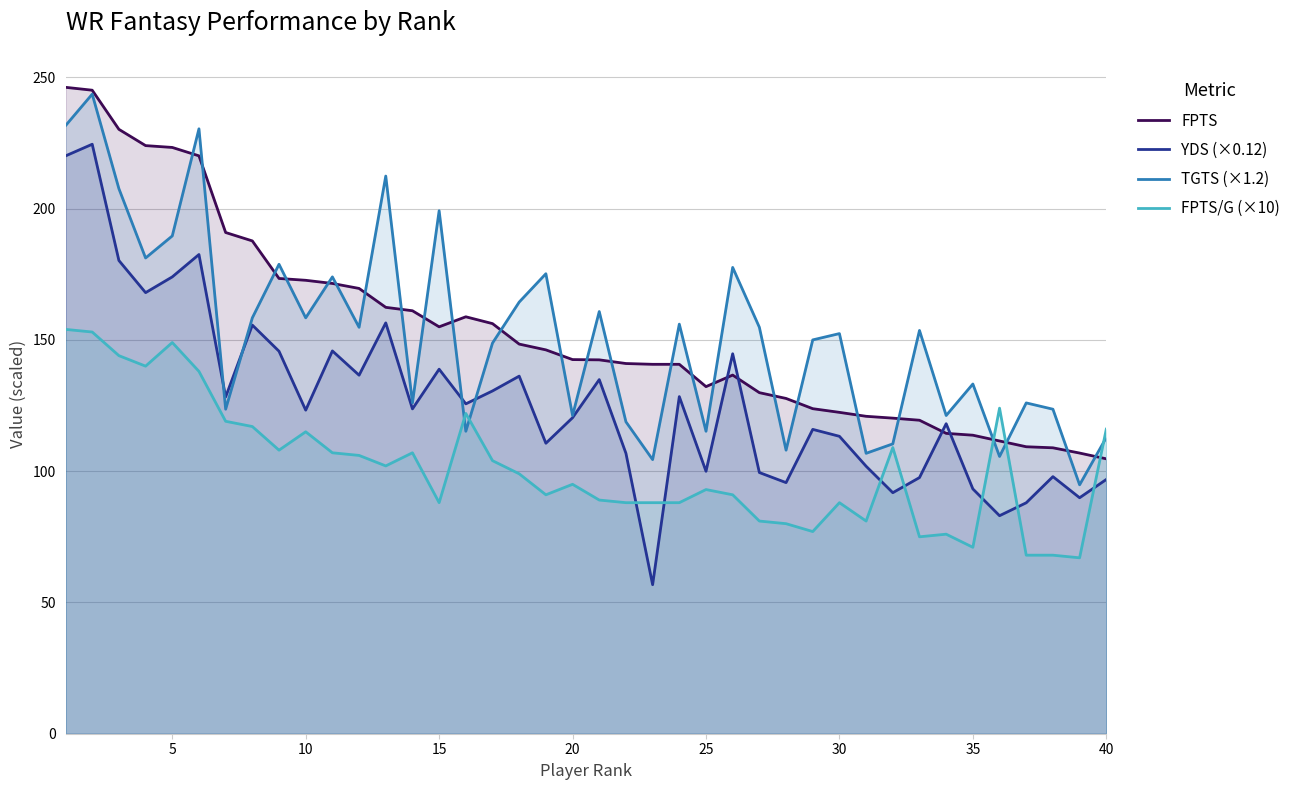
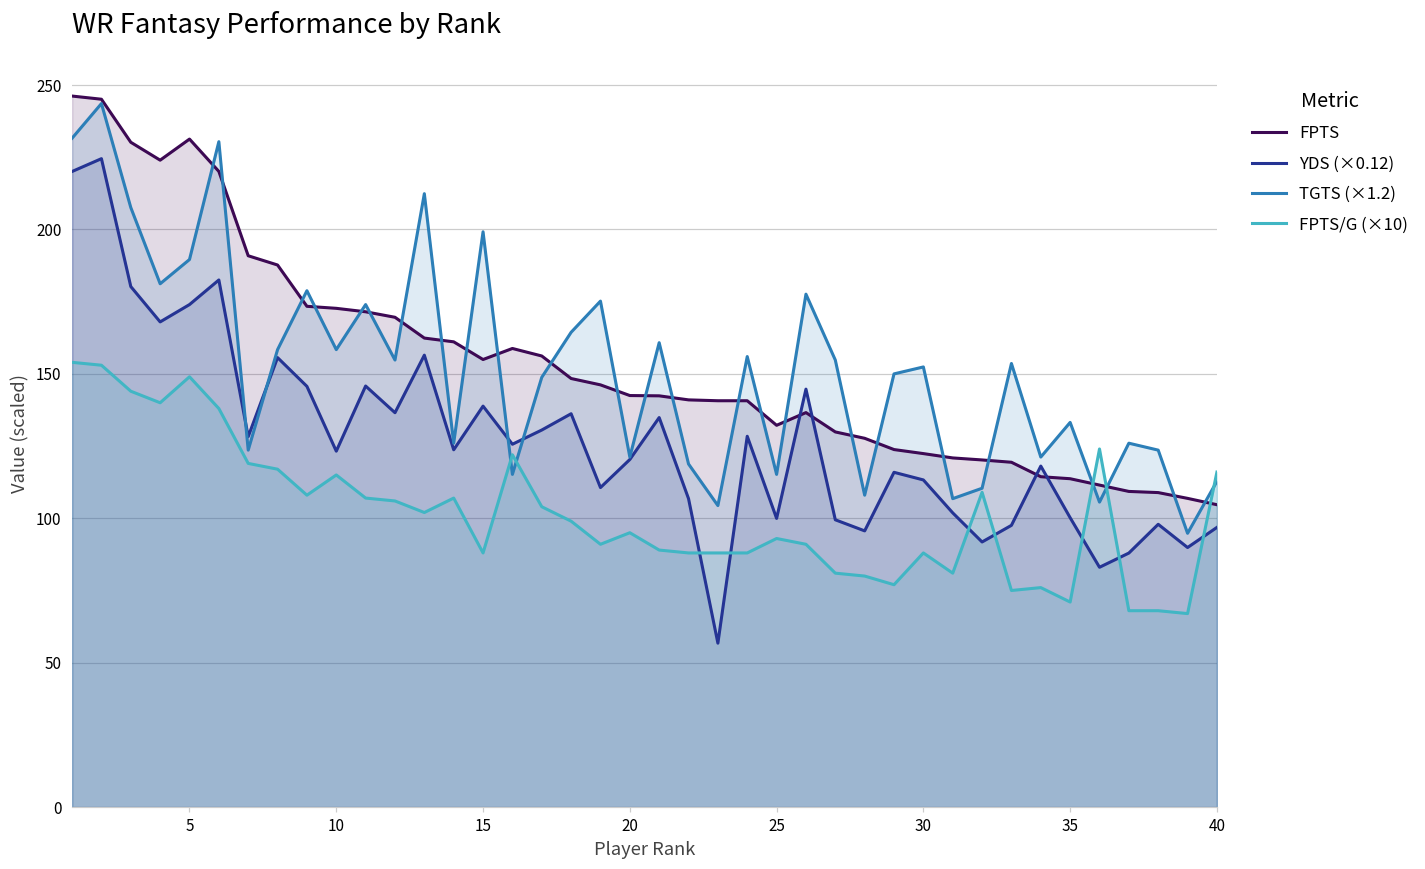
  {
    "FPTS": {
-     "5": 223,
+     "5": 231,
      "10": 173,
      "15": 155,
      "20": 143,
      "25": 132,
      "30": 122,
      "35": 114,
      "40": 105
    },
    "YDS (×0.12)": {
      "5": 174,
      "10": 123,
      "15": 139,
      "25": 100,
      "30": 113,
-     "35": 93,
+     "35": 100,
      "40": 97
    },
    "TGTS (×1.2)": {
      "5": 190,
      "10": 158,
      "15": 199,
      "25": 115,
      "30": 152,
      "35": 133,
      "40": 113
    },
    "FPTS/G (×10)": {
      "5": 149,
      "10": 115,
      "15": 88,
      "20": 95,
      "25": 93,
      "30": 88,
      "35": 71,
      "40": 116
    }
  }
